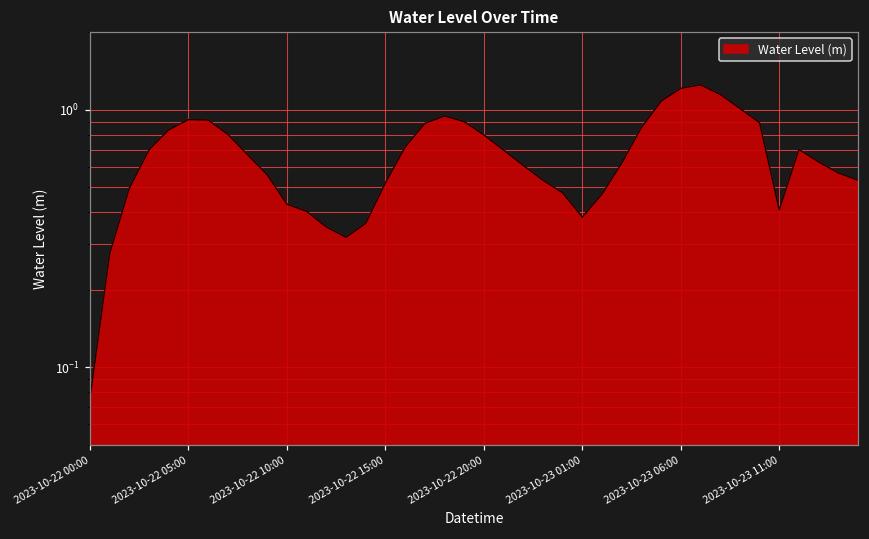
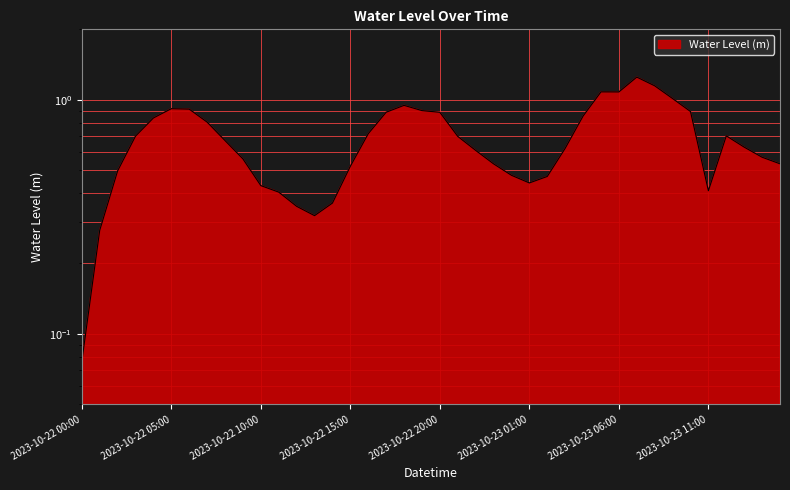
  {
    "2023-10-22 00:00": 0.076,
    "2023-10-22 05:00": 0.92,
    "2023-10-22 10:00": 0.43,
    "2023-10-22 15:00": 0.52,
-   "2023-10-22 20:00": 0.80,
-   "2023-10-23 01:00": 0.38,
-   "2023-10-23 06:00": 1.2,
+   "2023-10-22 20:00": 0.88,
+   "2023-10-23 01:00": 0.44,
+   "2023-10-23 06:00": 1.1,
    "2023-10-23 11:00": 0.41
  }
